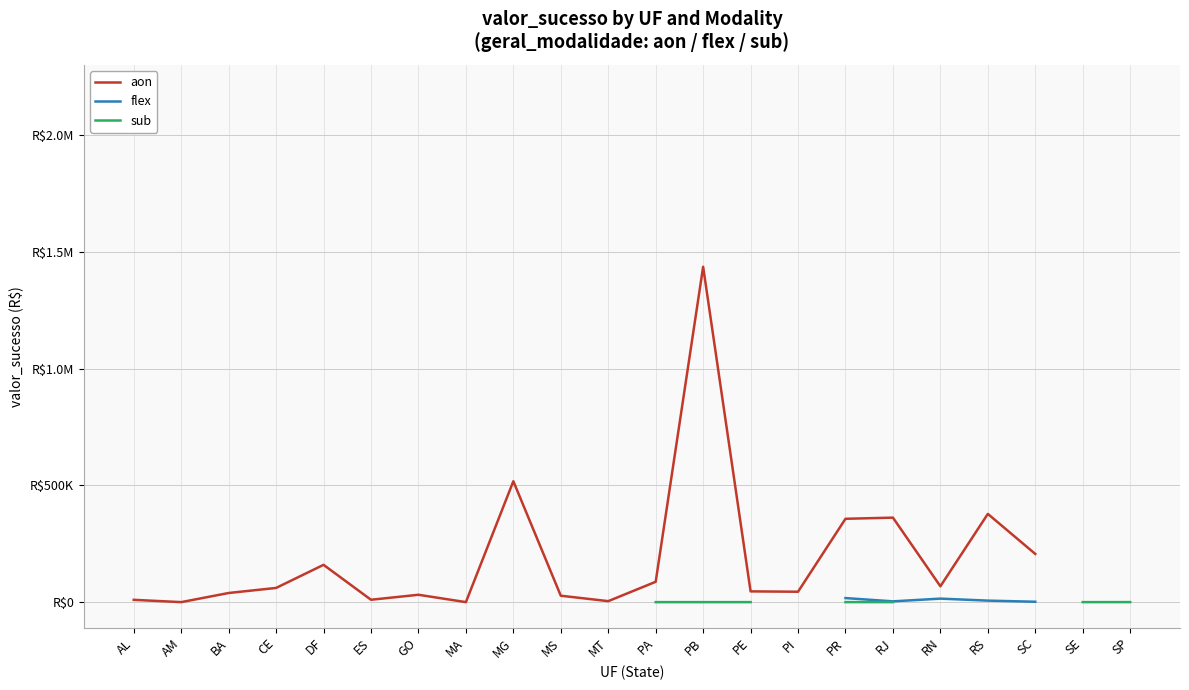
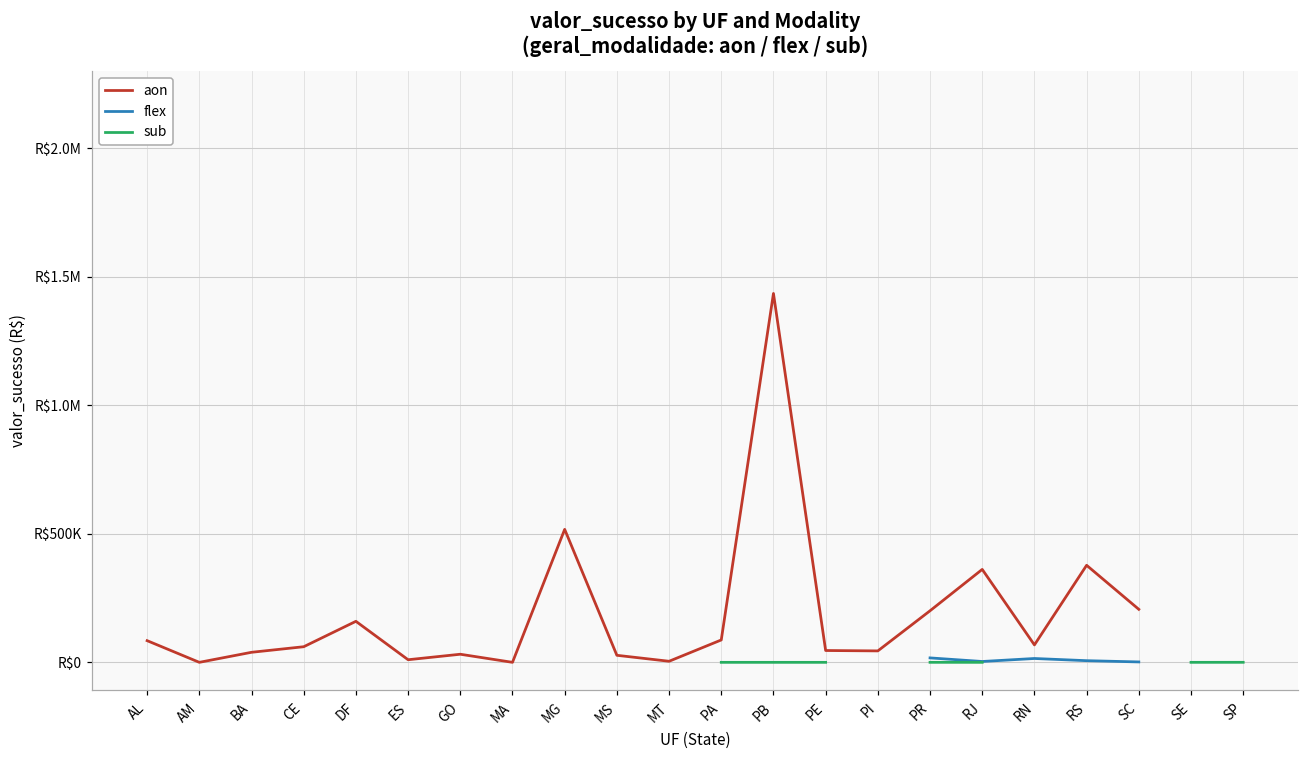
  {
    "aon": {
-     "AL": "R$10000",
+     "AL": "R$80000",
      "BA": "R$40000",
      "CE": "R$60000",
      "DF": "R$160000",
      "ES": "R$10000",
      "GO": "R$30000",
      "MA": "R$0",
      "MG": "R$520000",
      "MS": "R$30000",
      "MT": "R$0",
      "PA": "R$90000",
      "PB": "R$1440000",
      "PE": "R$50000",
      "PI": "R$40000",
-     "PR": "R$360000",
+     "PR": "R$200000",
      "RJ": "R$360000",
      "RN": "R$70000",
      "RS": "R$380000",
      "SC": "R$210000",
      "SP": "R$2190000"
    },
    "flex": {
      "PR": "R$20000",
      "RN": "R$10000",
      "SC": "R$0",
      "SP": "R$150000"
    },
    "sub": {
      "CE": "R$0",
      "PA": "R$0",
      "PE": "R$0",
      "PR": "R$0",
      "SE": "R$0",
      "SP": "R$0"
    }
  }
